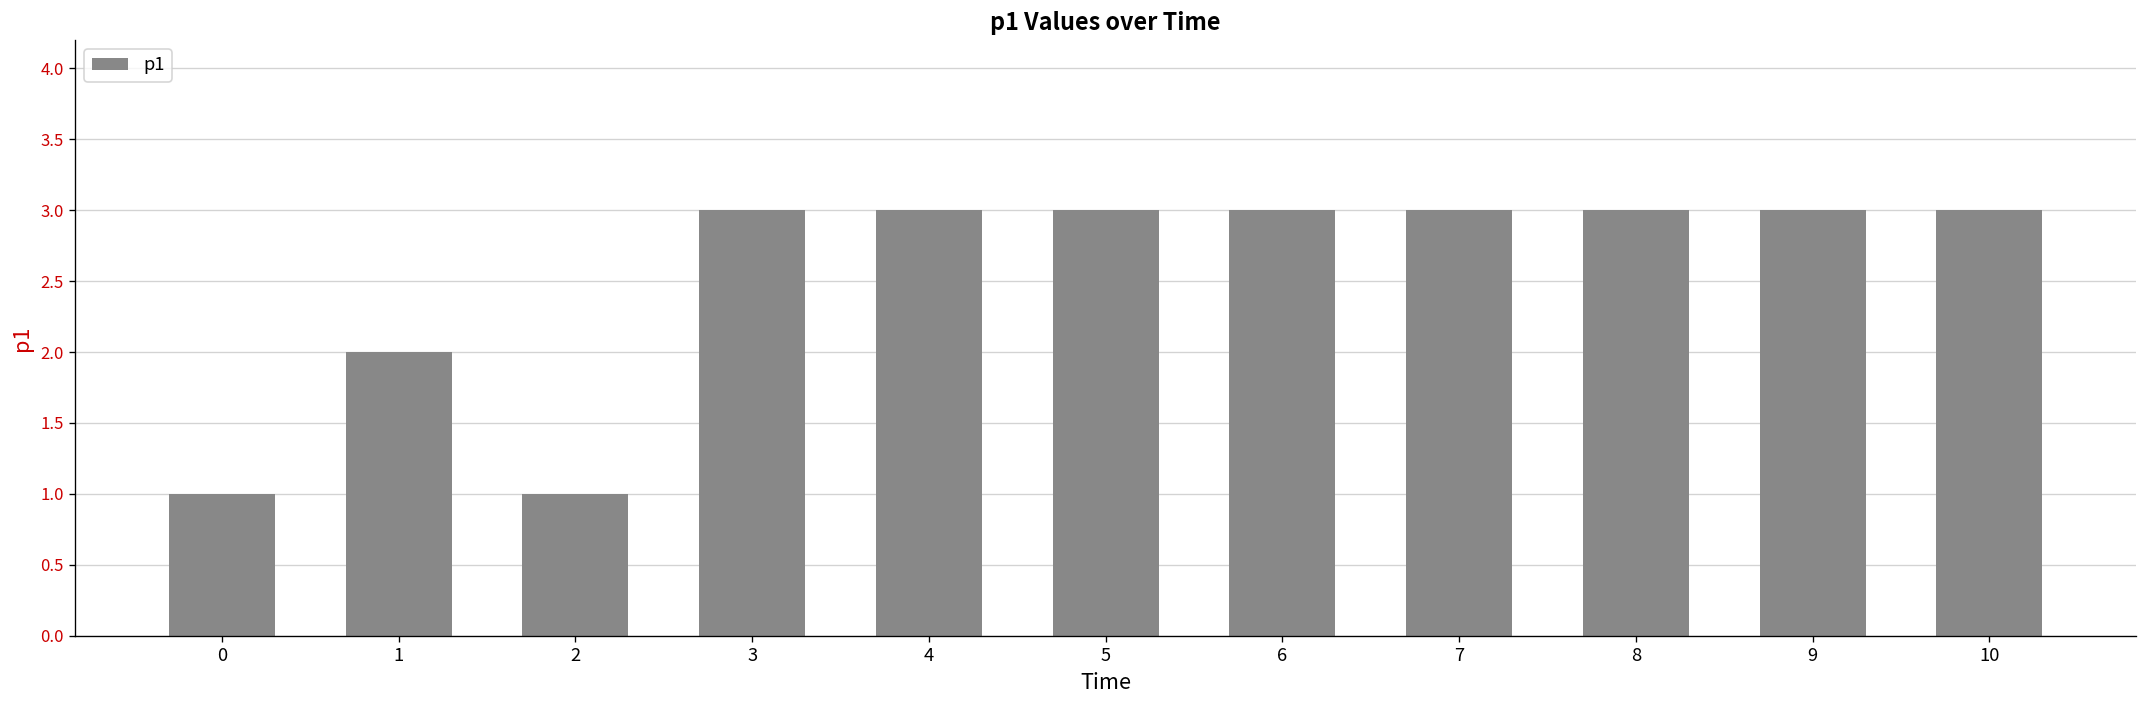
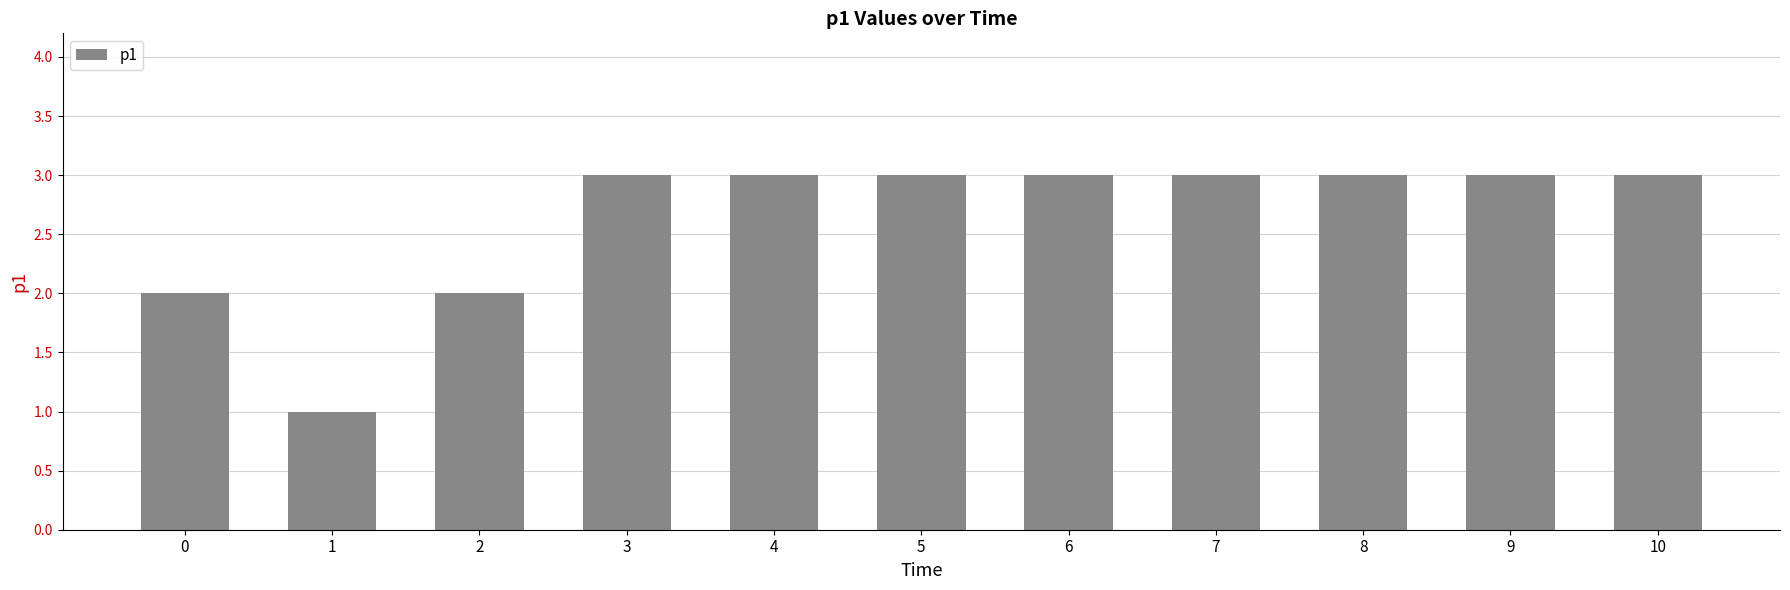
  {
-   "0": 1,
-   "1": 2,
-   "2": 1,
+   "0": 2,
+   "1": 1,
+   "2": 2,
    "3": 3,
    "4": 3,
    "5": 3,
    "6": 3,
    "7": 3,
    "8": 3,
    "9": 3,
    "10": 3
  }
